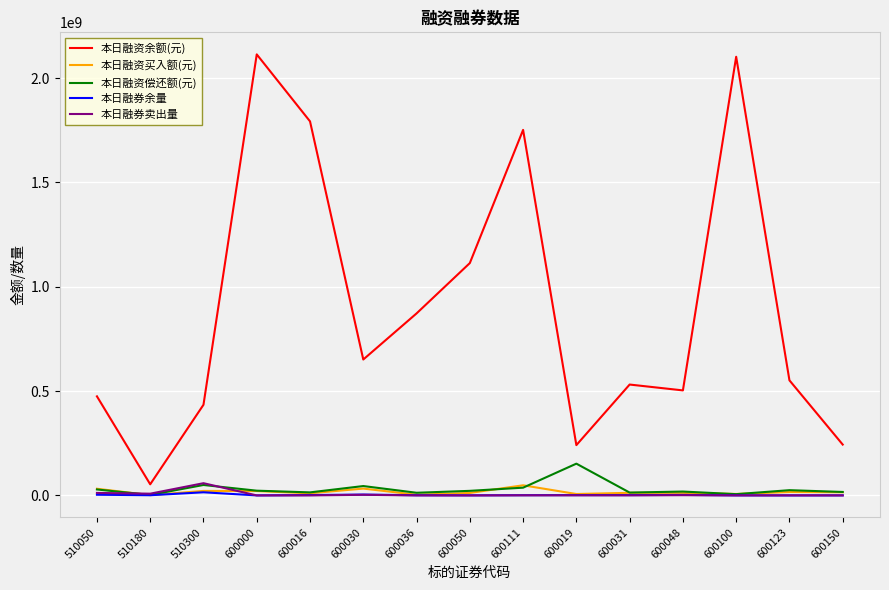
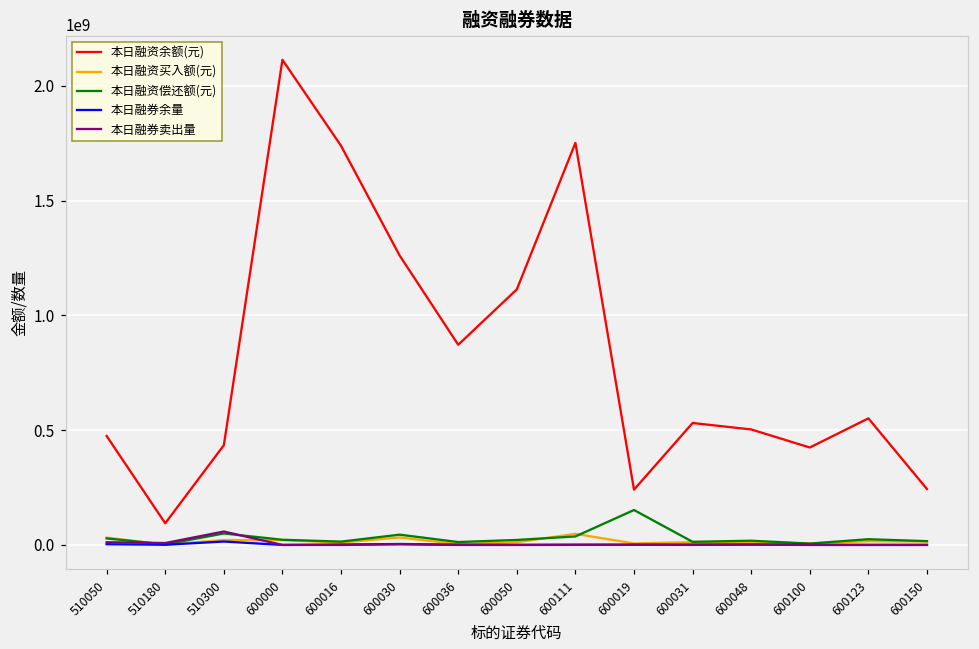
  {
    "本日融资余额(元)": {
      "510050": 470000000,
-     "510180": 50000000,
+     "510180": 90000000,
      "510300": 430000000,
      "600000": 2110000000,
-     "600016": 1790000000,
-     "600030": 650000000,
+     "600016": 1740000000,
+     "600030": 1260000000,
      "600036": 870000000,
      "600050": 1110000000,
      "600111": 1750000000,
      "600019": 240000000,
      "600031": 530000000,
      "600048": 500000000,
-     "600100": 2100000000,
+     "600100": 420000000,
      "600123": 550000000,
      "600150": 240000000
    },
    "本日融资买入额(元)": {
      "600030": 30000000
    },
    "本日融资偿还额(元)": {
      "600030": 40000000,
      "600019": 150000000
    }
  }
